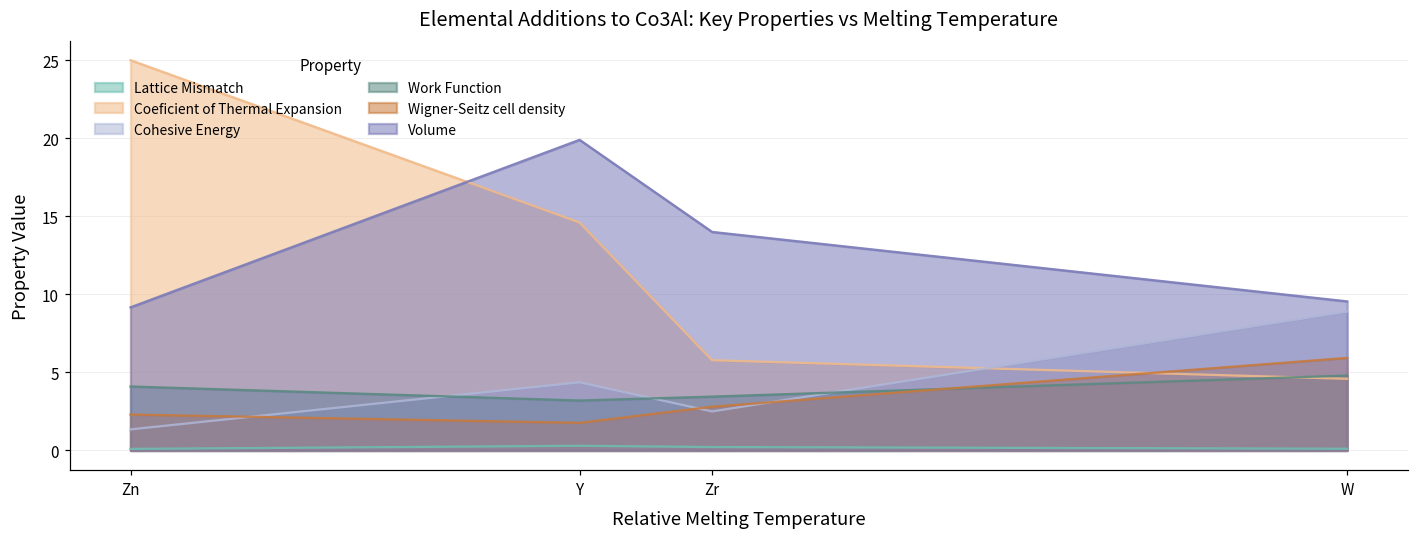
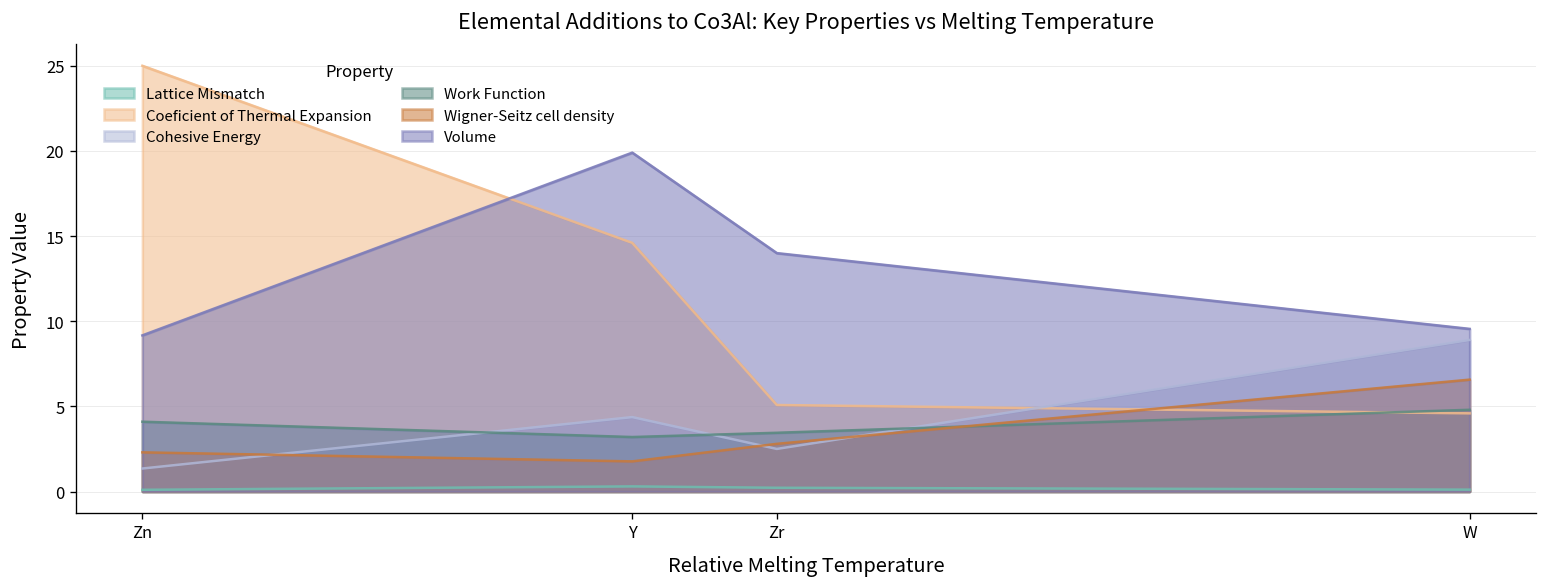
  {
    "Coeficient of Thermal Expansion": {
      "Zn": 25.0,
      "Y": 14.6,
-     "Zr": 5.8,
+     "Zr": 5.1,
      "W": 4.6
    },
    "Cohesive Energy": {
      "Zn": 1.4,
      "Y": 4.4,
      "Zr": 2.5,
      "W": 8.9
    },
    "Wigner-Seitz cell density": {
      "Zn": 2.3,
      "Y": 1.8,
      "Zr": 2.8,
-     "W": 5.9
+     "W": 6.6
    }
  }
